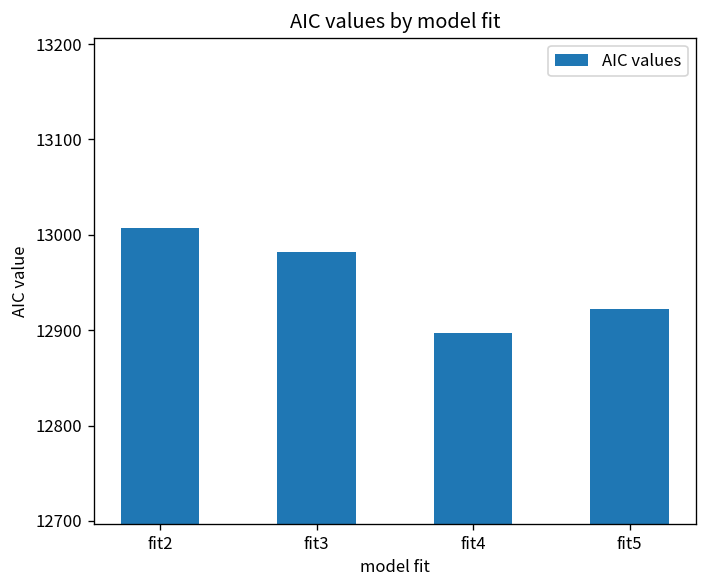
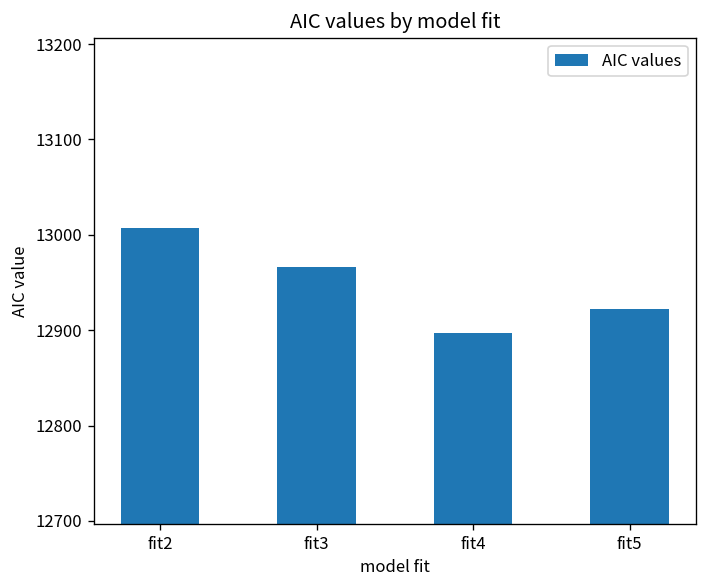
  {
    "fit2": 13010,
-   "fit3": 12980,
+   "fit3": 12970,
    "fit4": 12900,
    "fit5": 12920
  }
